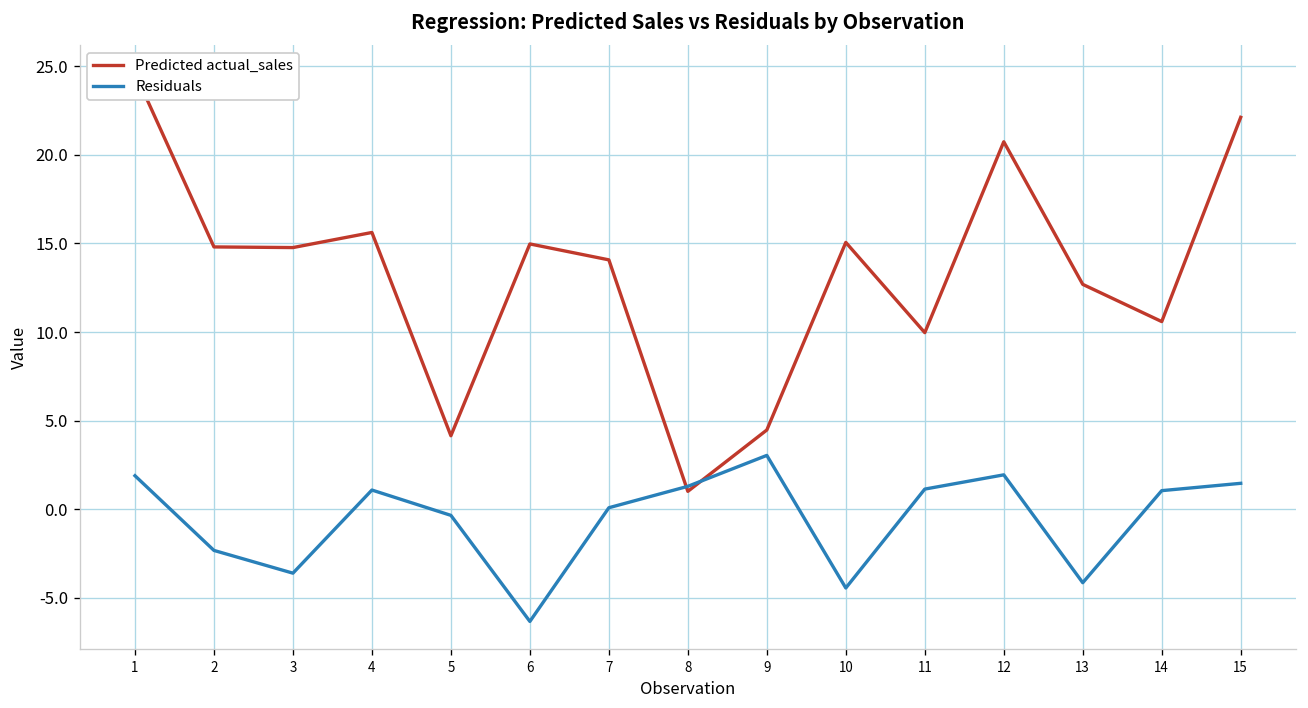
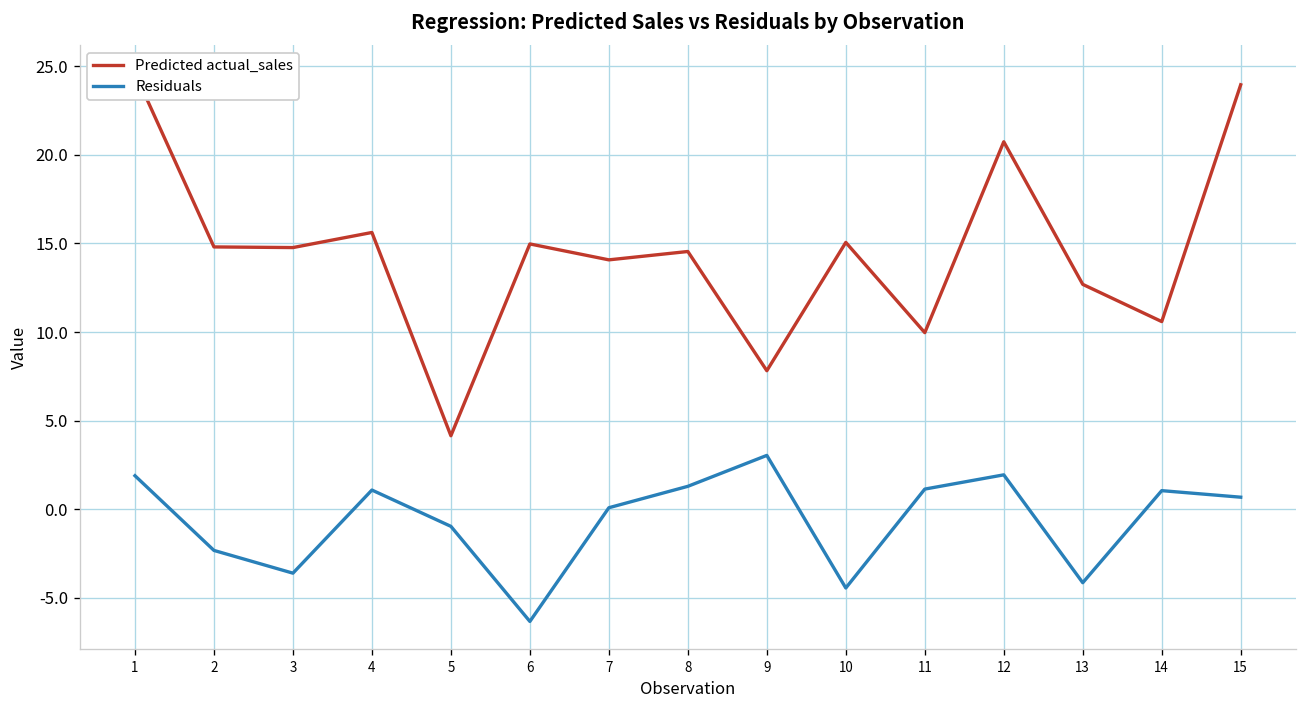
  {
    "Predicted actual_sales": {
      "2": 14.8,
      "3": 14.8,
      "4": 15.6,
      "5": 4.1,
      "6": 15.0,
      "7": 14.1,
-     "8": 1.0,
-     "9": 4.5,
+     "8": 14.5,
+     "9": 7.8,
      "10": 15.1,
      "11": 10.0,
      "12": 20.7,
      "13": 12.7,
      "14": 10.6,
-     "15": 22.1
+     "15": 24.0
    },
    "Residuals": {
      "1": 1.9,
      "2": -2.3,
      "3": -3.6,
      "4": 1.1,
-     "5": -0.3,
+     "5": -1.0,
      "6": -6.3,
      "7": 0.1,
      "8": 1.3,
      "9": 3.0,
      "10": -4.4,
      "11": 1.1,
      "12": 1.9,
      "13": -4.1,
      "14": 1.0,
-     "15": 1.5
+     "15": 0.7
    }
  }
